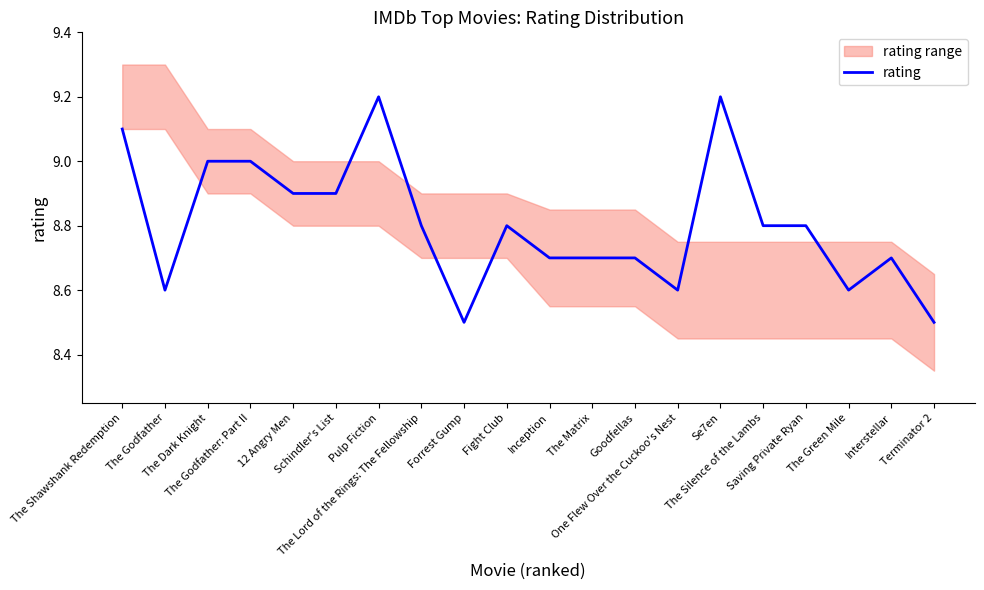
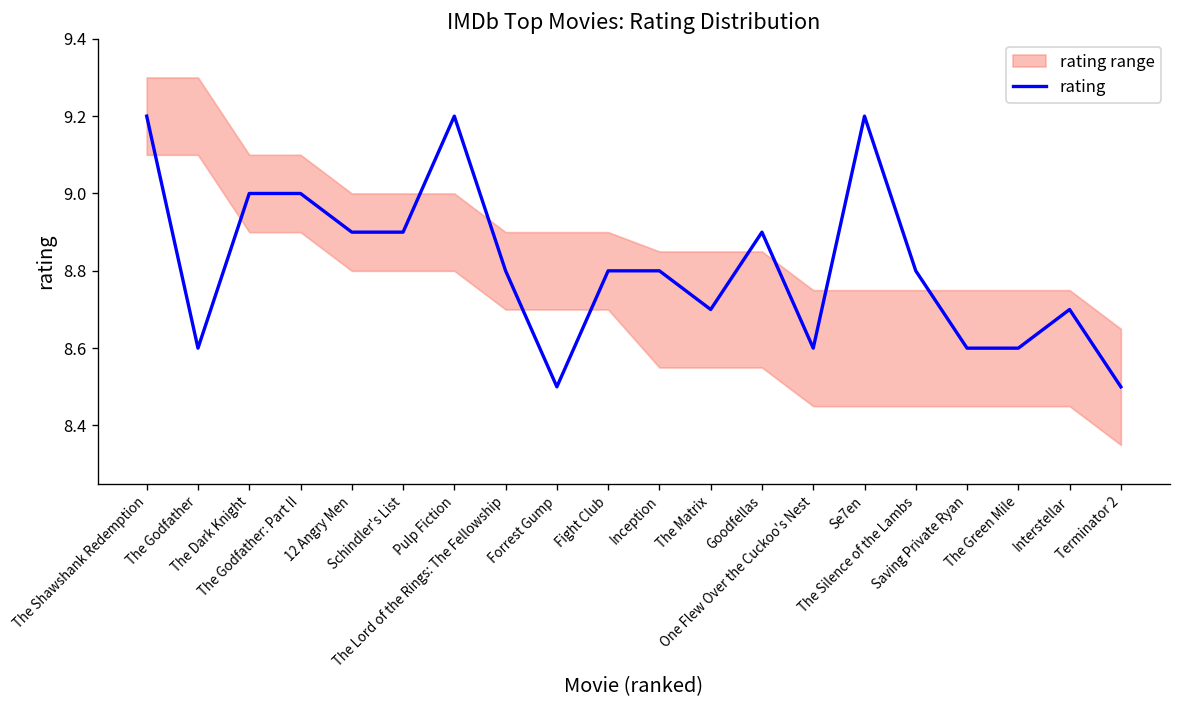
  {
    "rating": {
-     "The Shawshank Redemption": 9.1,
+     "The Shawshank Redemption": 9.2,
      "The Godfather": 8.6,
      "The Dark Knight": 9.0,
      "The Godfather: Part II": 9.0,
      "12 Angry Men": 8.9,
      "Schindler's List": 8.9,
      "Pulp Fiction": 9.2,
      "The Lord of the Rings: The Fellowship": 8.8,
      "Forrest Gump": 8.5,
      "Fight Club": 8.8,
-     "Inception": 8.7,
+     "Inception": 8.8,
      "The Matrix": 8.7,
-     "Goodfellas": 8.7,
+     "Goodfellas": 8.9,
      "One Flew Over the Cuckoo's Nest": 8.6,
      "Se7en": 9.2,
      "The Silence of the Lambs": 8.8,
-     "Saving Private Ryan": 8.8,
+     "Saving Private Ryan": 8.6,
      "The Green Mile": 8.6,
      "Interstellar": 8.7,
      "Terminator 2": 8.5
    }
  }
